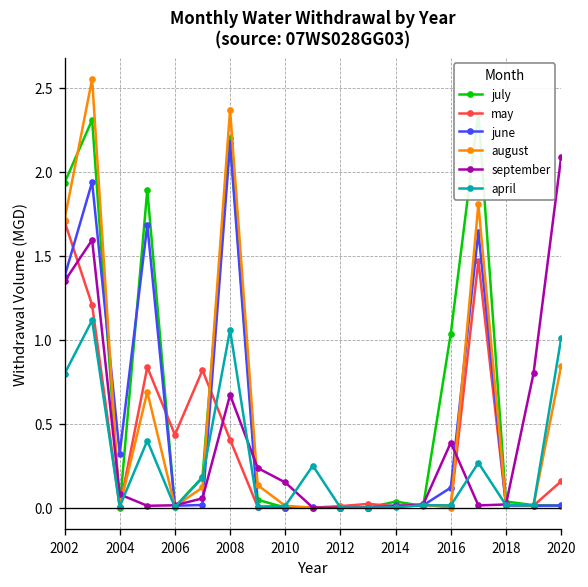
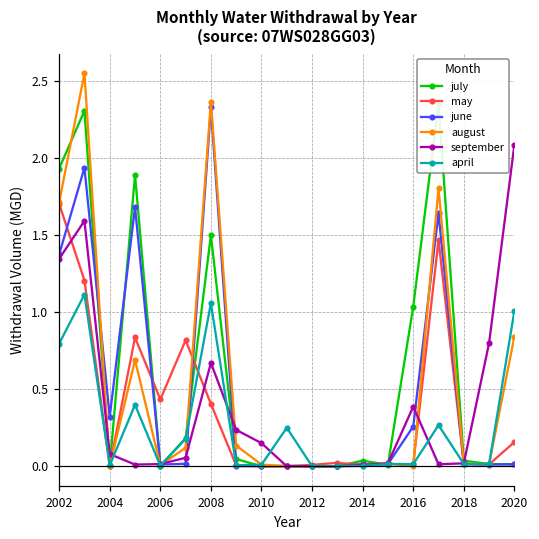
  {
    "july": {
      "2002": 1.93,
-     "2008": 2.2,
+     "2008": 1.5,
      "2014": 0.04,
      "2016": 1.04
    },
    "may": {
      "2006": 0.43,
      "2008": 0.41,
      "2020": 0.16
    },
    "june": {
      "2002": 1.38,
      "2004": 0.32,
-     "2008": 2.17,
-     "2016": 0.12
+     "2008": 2.33,
+     "2016": 0.26
    },
    "august": {
      "2008": 2.37,
      "2020": 0.84
    },
    "september": {
      "2002": 1.35,
      "2004": 0.08,
      "2008": 0.67,
      "2010": 0.15,
      "2016": 0.39,
      "2020": 2.09
    },
    "april": {
      "2002": 0.80,
      "2008": 1.06,
      "2020": 1.01
    }
  }
